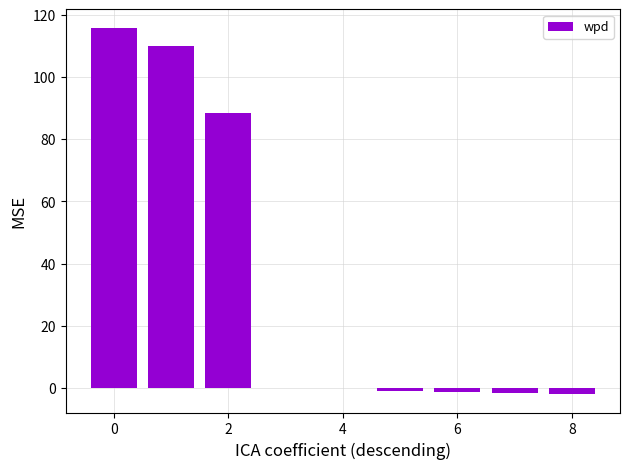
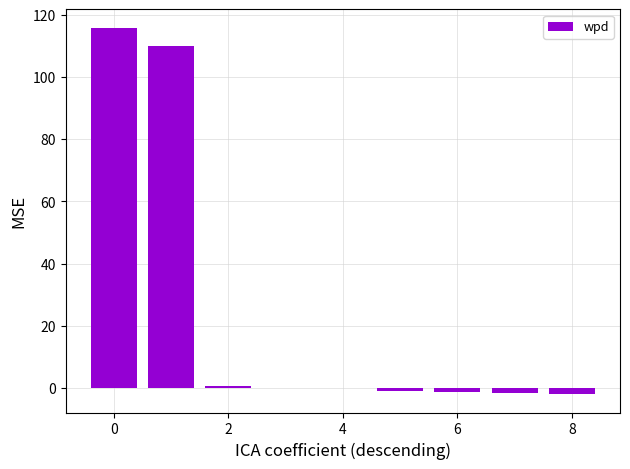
  {
    "0": 116,
-   "2": 89,
+   "2": 1,
    "6": -1,
    "8": -2
  }
